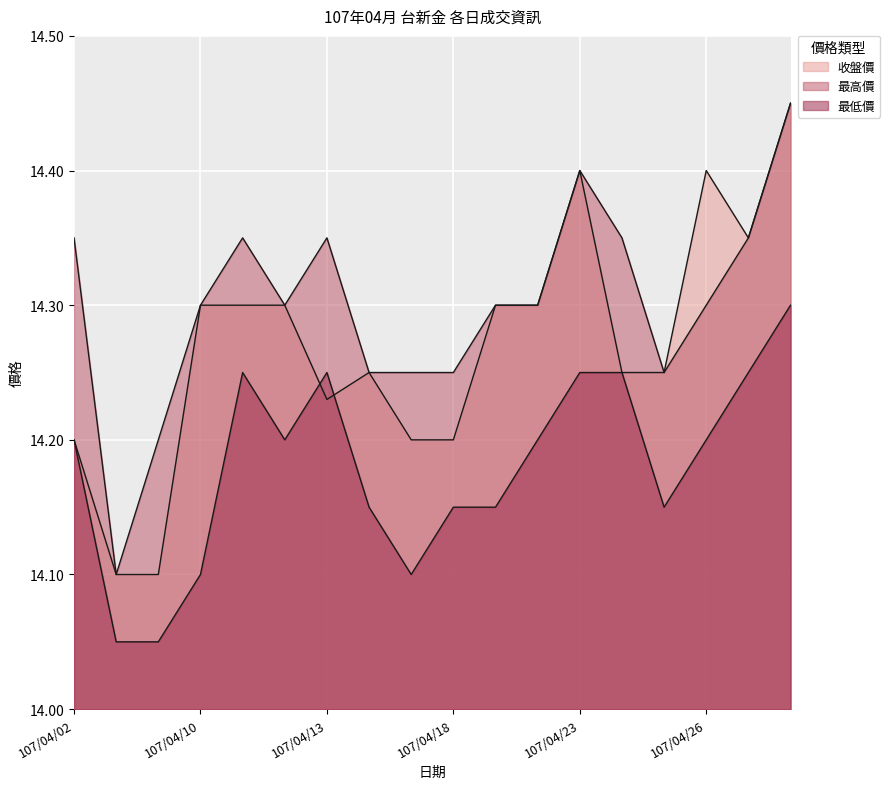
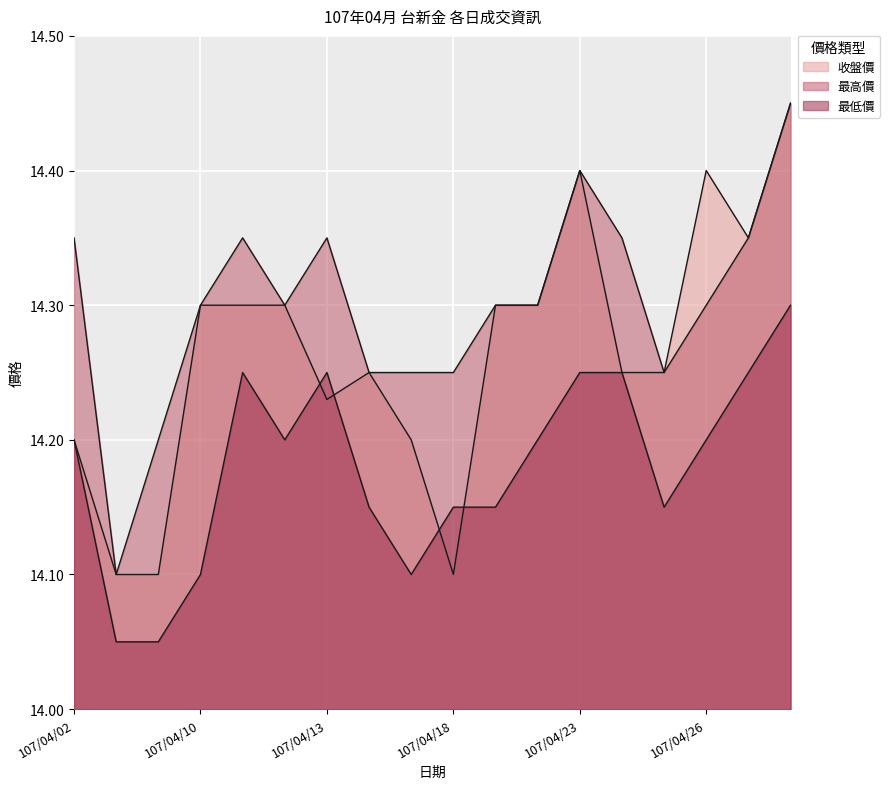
  {
    "收盤價": {
      "107/04/13": 14.230,
-     "107/04/18": 14.2,
+     "107/04/18": 14.1,
      "107/04/26": 14.4
    }
  }
